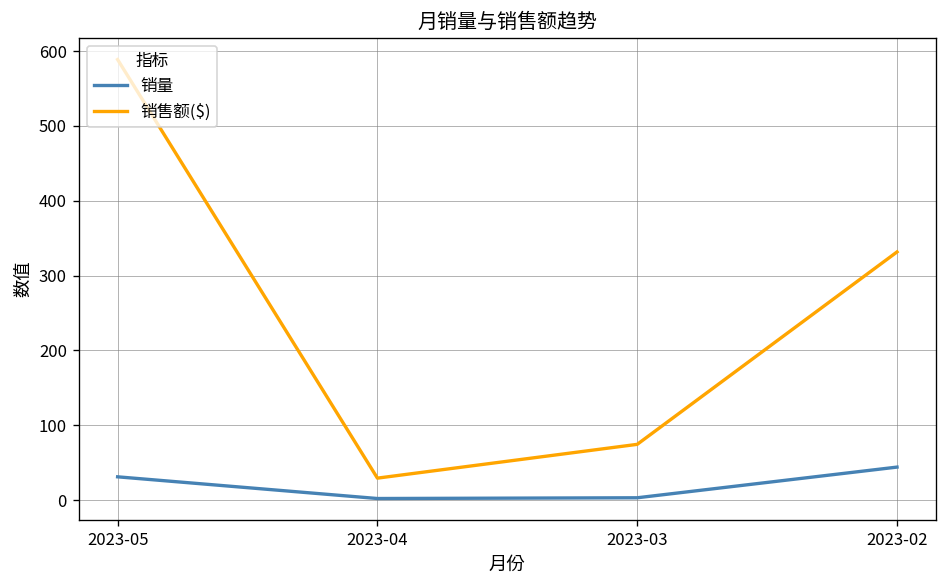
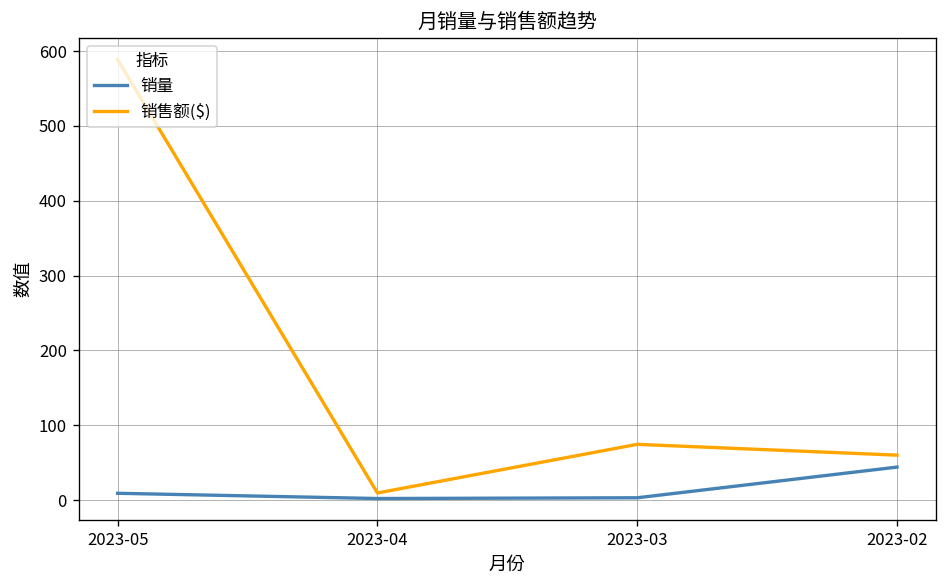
  {
    "销量": {
-     "2023-05": 30,
+     "2023-05": 10,
      "2023-04": 0,
      "2023-03": 0,
      "2023-02": 40
    },
    "销售额($)": {
-     "2023-04": 30,
+     "2023-04": 10,
      "2023-03": 70,
-     "2023-02": 330
+     "2023-02": 60
    }
  }
